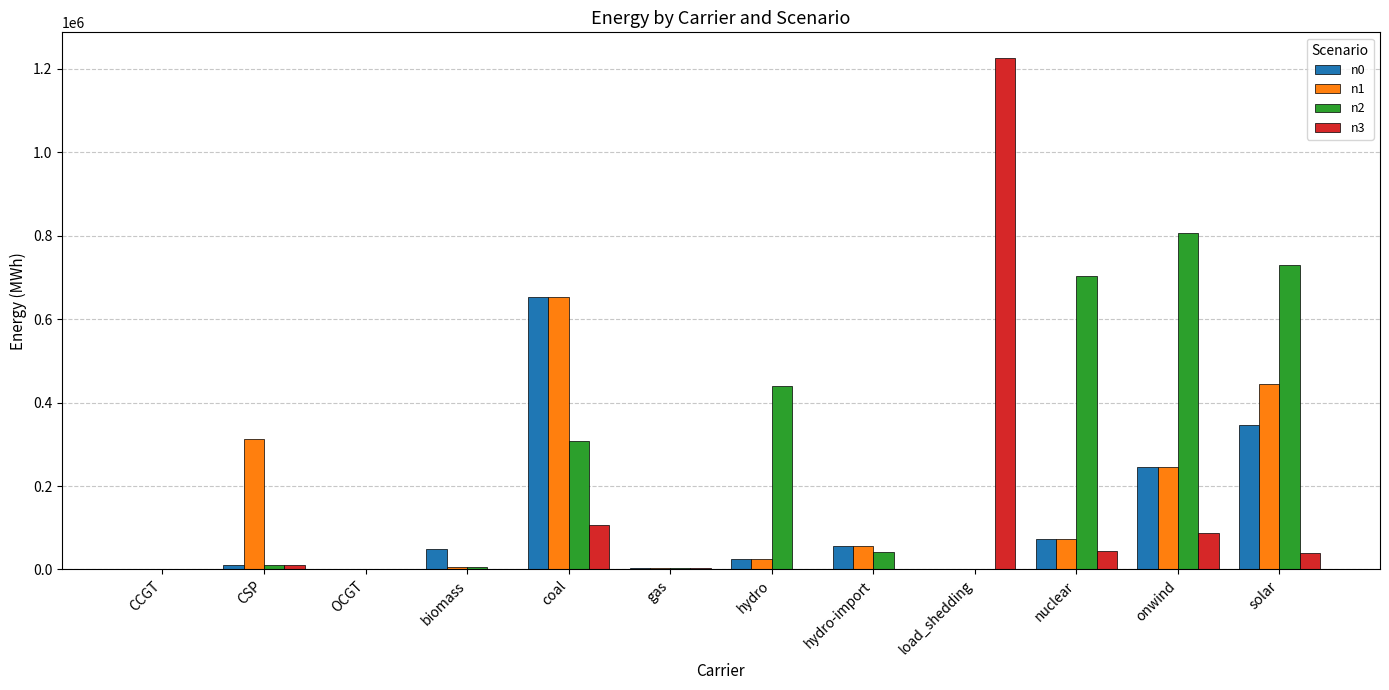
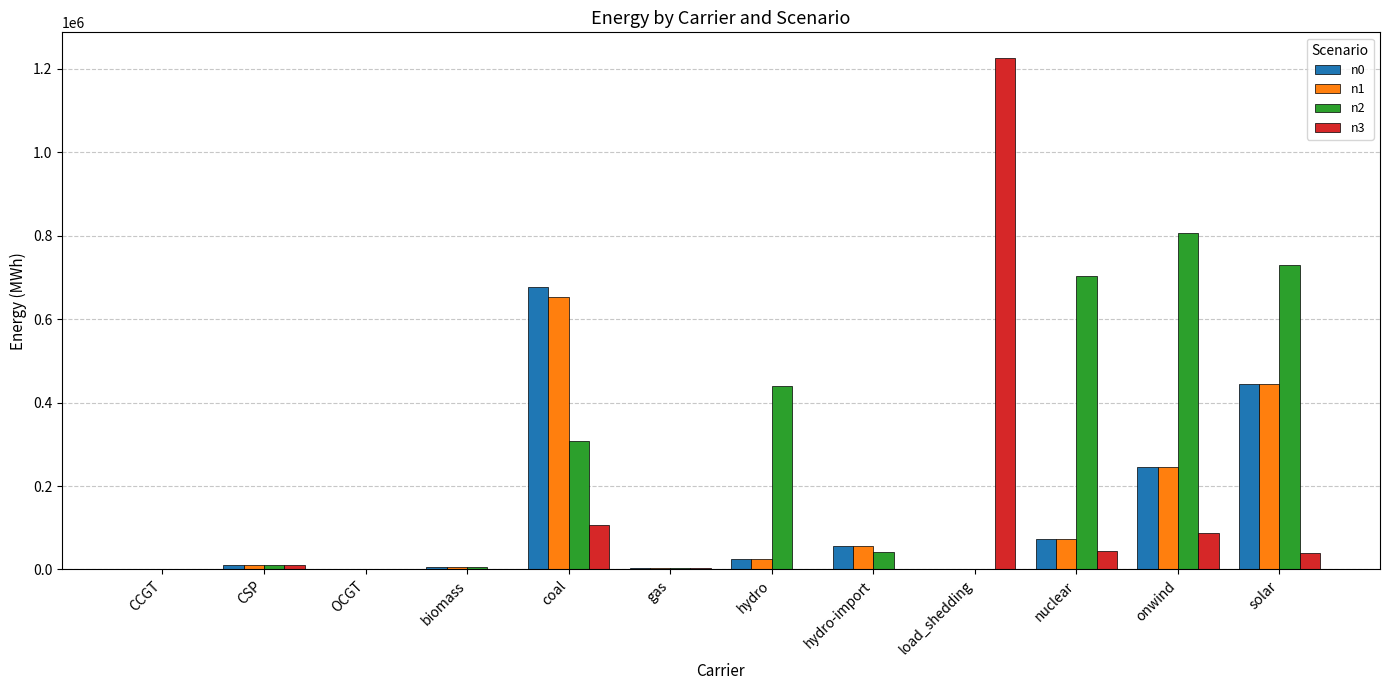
  {
    "n0": {
      "CCGT": 0,
      "CSP": 10000,
      "OCGT": 0,
-     "biomass": 50000,
-     "coal": 650000,
+     "biomass": 10000,
+     "coal": 680000,
      "hydro": 20000,
      "hydro-import": 60000,
      "load_shedding": 0,
      "nuclear": 70000,
      "onwind": 250000,
-     "solar": 350000
+     "solar": 450000
    },
    "n1": {
      "CCGT": 0,
-     "CSP": 310000,
+     "CSP": 10000,
      "OCGT": 0,
      "coal": 650000,
      "hydro": 20000,
      "hydro-import": 60000,
      "load_shedding": 0,
      "nuclear": 70000,
      "onwind": 250000,
      "solar": 450000
    },
    "n2": {
      "CCGT": 0,
      "CSP": 10000,
      "OCGT": 0,
      "coal": 310000,
      "hydro": 440000,
      "hydro-import": 40000,
      "load_shedding": 0,
      "nuclear": 700000,
      "onwind": 810000,
      "solar": 730000
    },
    "n3": {
      "CCGT": 0,
      "CSP": 10000,
      "OCGT": 0,
      "biomass": 0,
      "coal": 110000,
      "hydro": 0,
      "hydro-import": 0,
      "load_shedding": 1230000,
      "nuclear": 40000,
      "onwind": 90000,
      "solar": 40000
    }
  }
